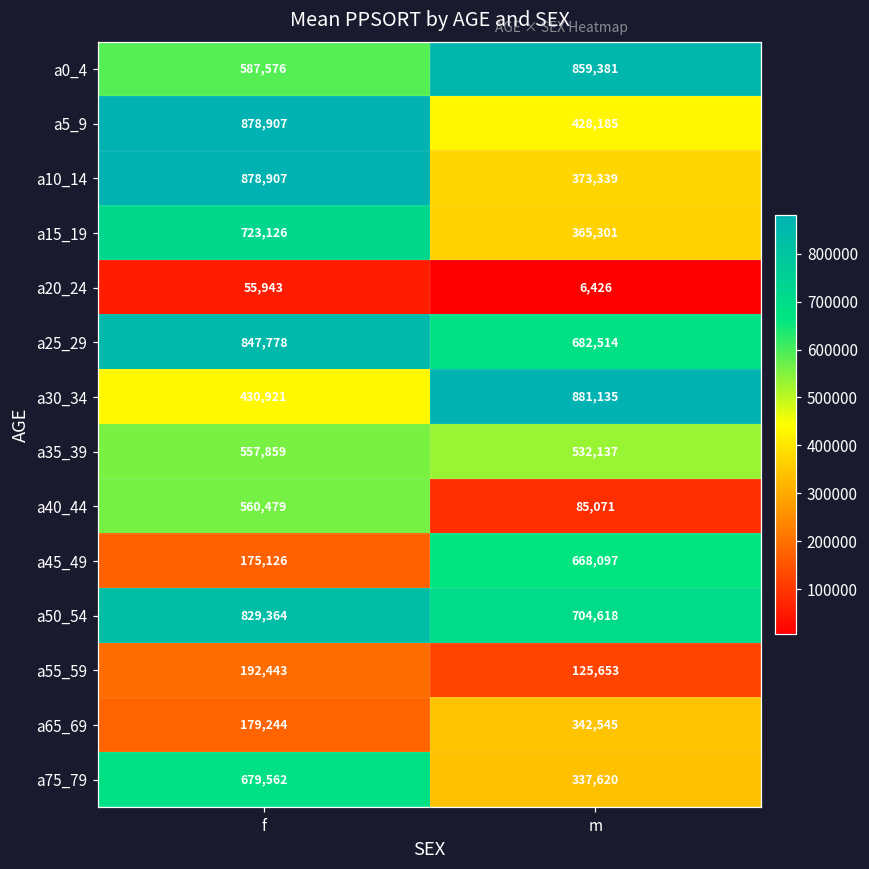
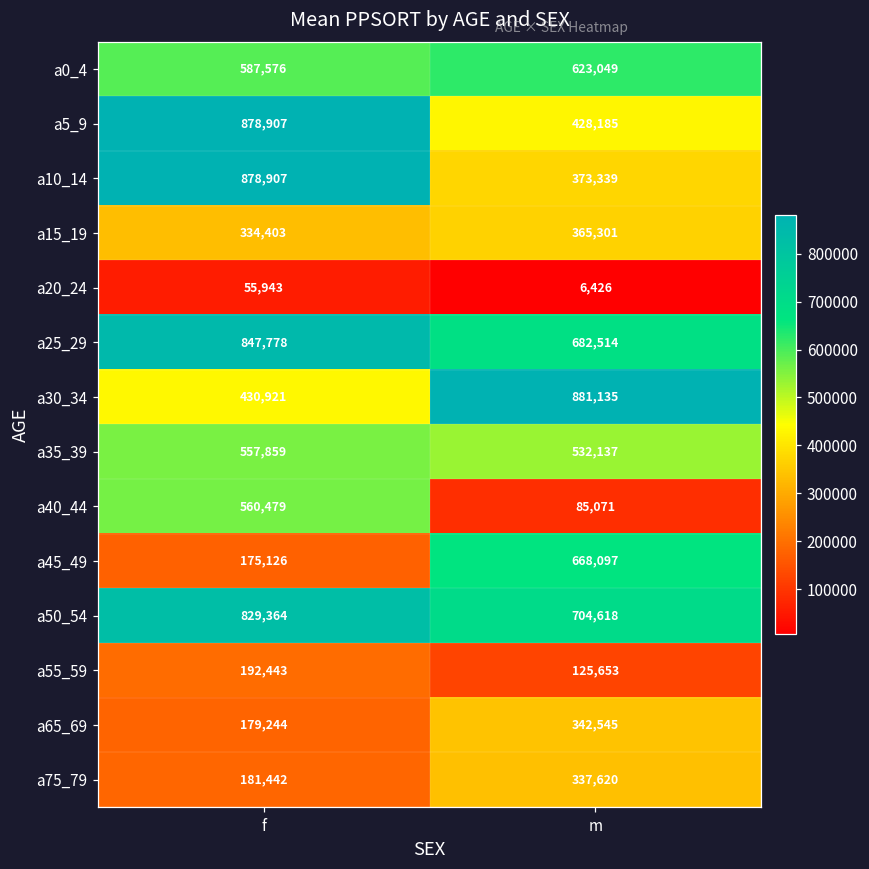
  {
    "a0_4": {
      "f": "587,576",
-     "m": "859,381"
+     "m": "623,049"
    },
    "a5_9": {
      "f": "878,907",
      "m": "428,185"
    },
    "a10_14": {
      "f": "878,907",
      "m": "373,339"
    },
    "a15_19": {
-     "f": "723,126",
+     "f": "334,403",
      "m": "365,301"
    },
    "a20_24": {
      "f": "55,943",
      "m": "6,426"
    },
    "a25_29": {
      "f": "847,778",
      "m": "682,514"
    },
    "a30_34": {
      "f": "430,921",
      "m": "881,135"
    },
    "a35_39": {
      "f": "557,859",
      "m": "532,137"
    },
    "a40_44": {
      "f": "560,479",
      "m": "85,071"
    },
    "a45_49": {
      "f": "175,126",
      "m": "668,097"
    },
    "a50_54": {
      "f": "829,364",
      "m": "704,618"
    },
    "a55_59": {
      "f": "192,443",
      "m": "125,653"
    },
    "a65_69": {
      "f": "179,244",
      "m": "342,545"
    },
    "a75_79": {
-     "f": "679,562",
+     "f": "181,442",
      "m": "337,620"
    }
  }
